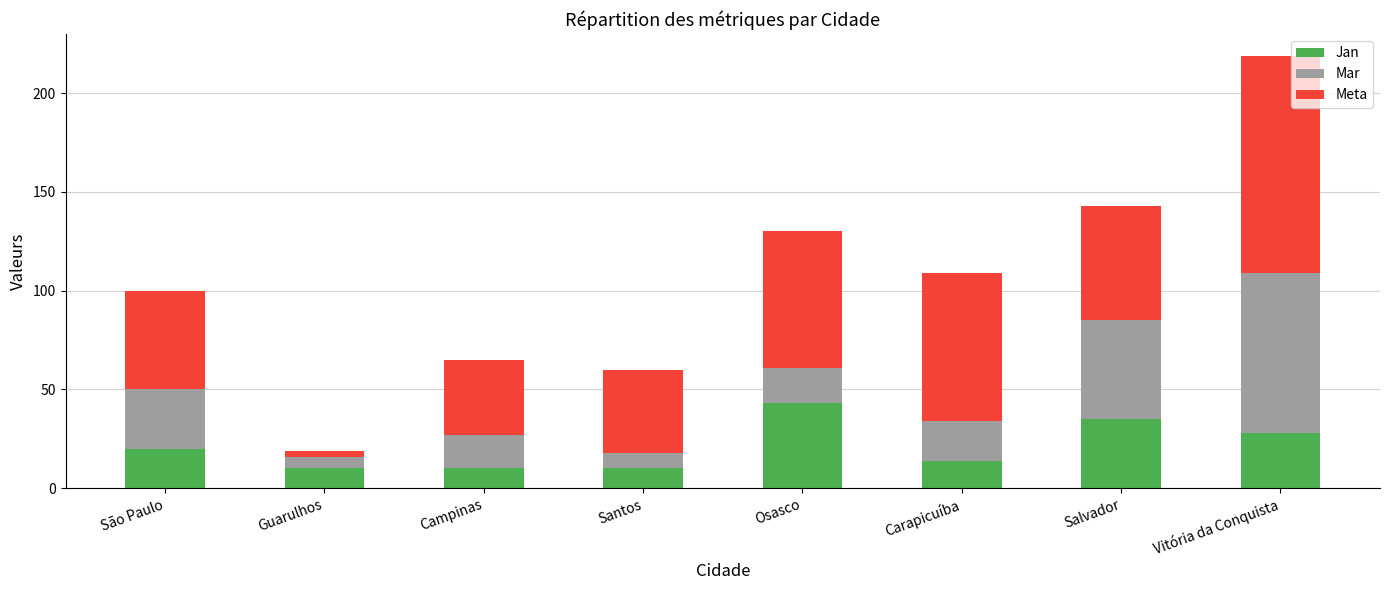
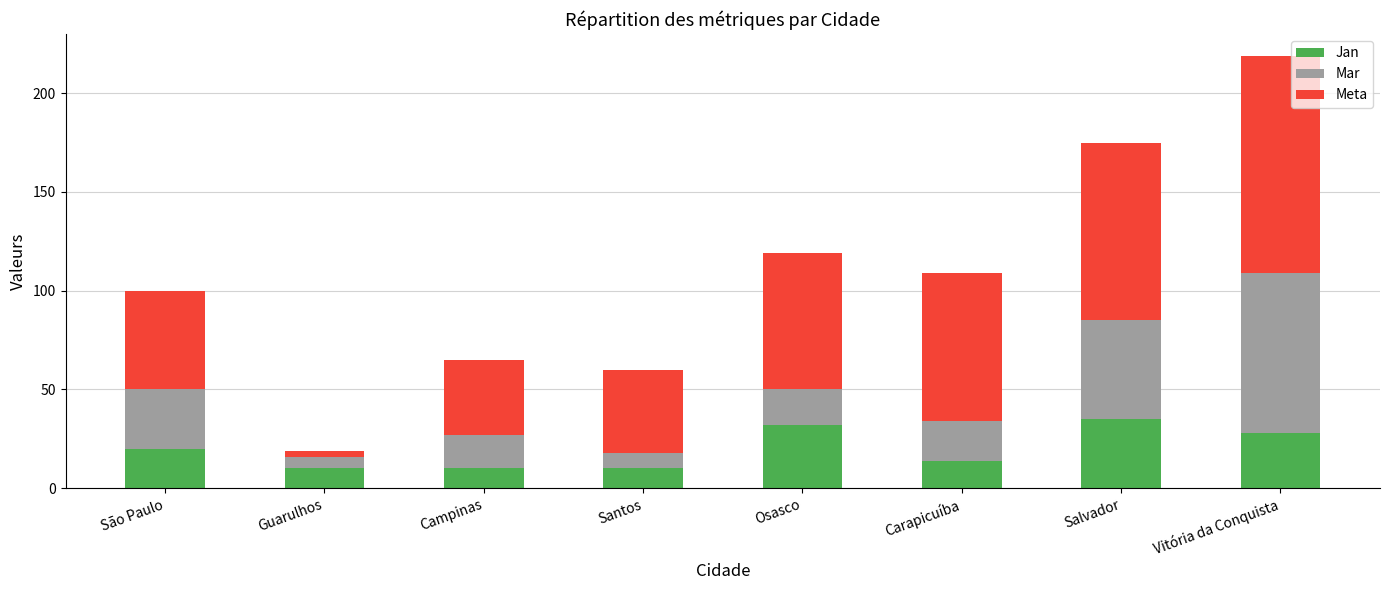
  {
    "Jan": {
      "São Paulo": 20,
      "Guarulhos": 10,
      "Campinas": 10,
      "Santos": 10,
-     "Osasco": 43,
+     "Osasco": 32,
      "Carapicuíba": 14,
      "Salvador": 35,
      "Vitória da Conquista": 28
    },
    "Mar": {
      "São Paulo": 30,
      "Guarulhos": 6,
      "Campinas": 17,
      "Santos": 8,
      "Osasco": 18,
      "Carapicuíba": 20,
      "Salvador": 50,
      "Vitória da Conquista": 81
    },
    "Meta": {
      "São Paulo": 50,
      "Guarulhos": 3,
      "Campinas": 38,
      "Santos": 42,
      "Osasco": 69,
      "Carapicuíba": 75,
-     "Salvador": 58,
+     "Salvador": 90,
      "Vitória da Conquista": 110
    }
  }
